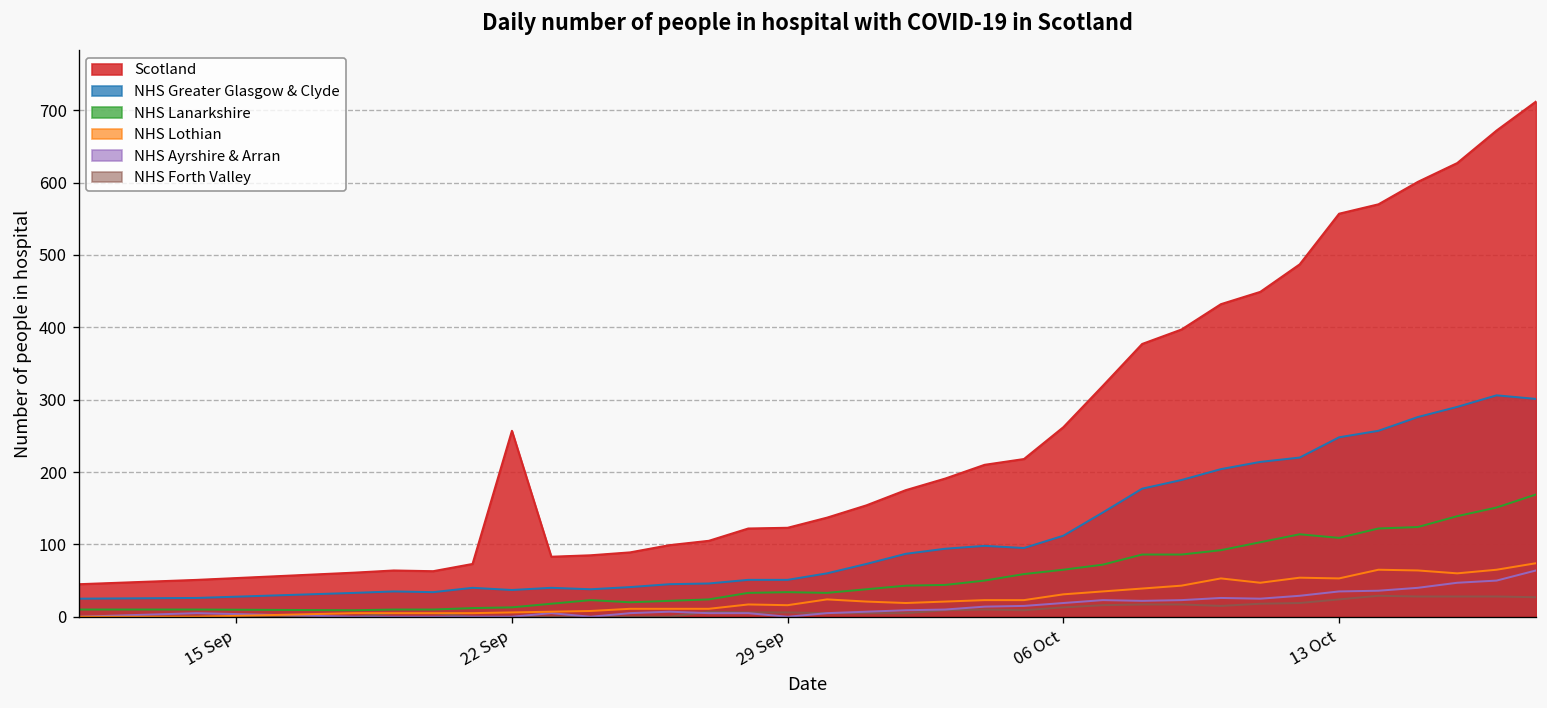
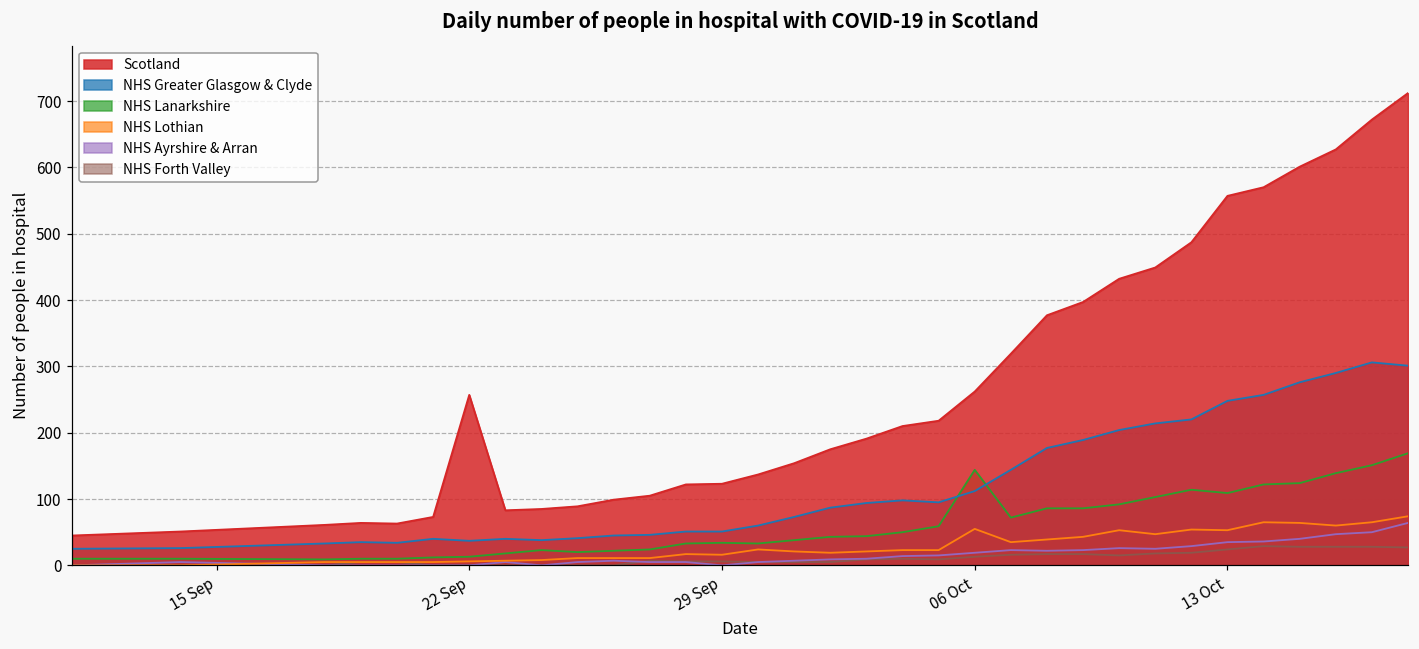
  {
    "NHS Forth Valley": {
      "29 Sep": 10,
      "06 Oct": 10,
      "13 Oct": 20
    },
    "NHS Ayrshire & Arran": {
      "29 Sep": 0,
      "06 Oct": 20,
      "13 Oct": 40
    },
    "NHS Lothian": {
      "22 Sep": 10,
      "29 Sep": 20,
-     "06 Oct": 30,
+     "06 Oct": 60,
      "13 Oct": 50
    },
    "NHS Lanarkshire": {
      "22 Sep": 10,
      "29 Sep": 30,
-     "06 Oct": 70,
+     "06 Oct": 140,
      "13 Oct": 110
    },
    "NHS Greater Glasgow & Clyde": {
      "22 Sep": 40,
      "29 Sep": 50,
      "06 Oct": 110,
      "13 Oct": 250
    },
    "Scotland": {
      "22 Sep": 260,
      "29 Sep": 120,
      "06 Oct": 260,
      "13 Oct": 560
    }
  }
